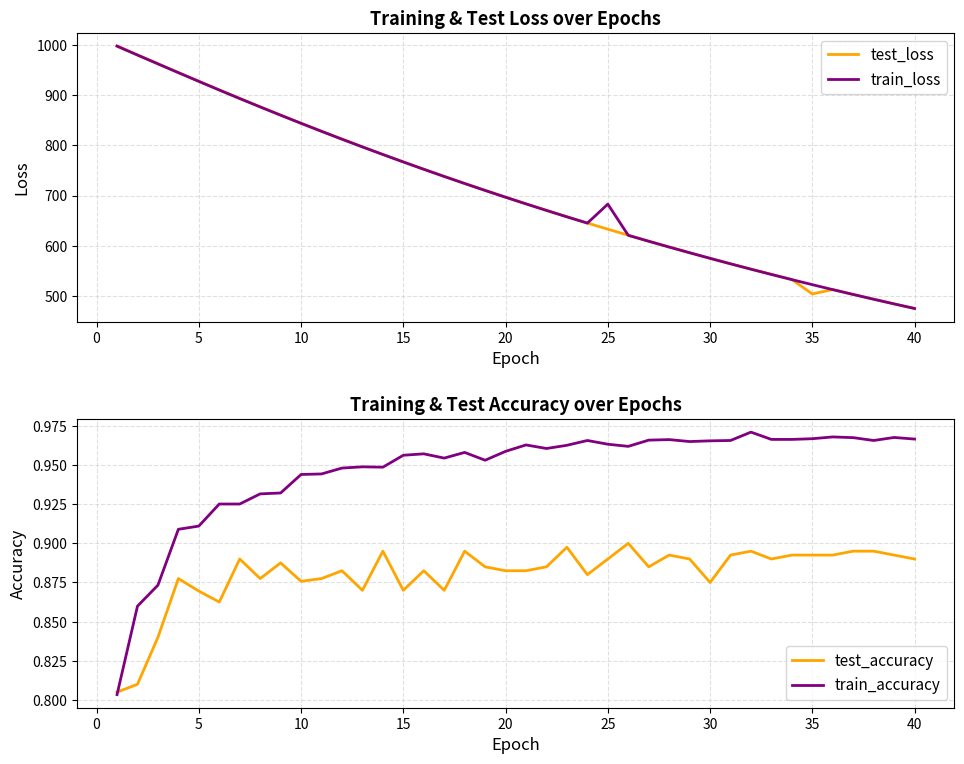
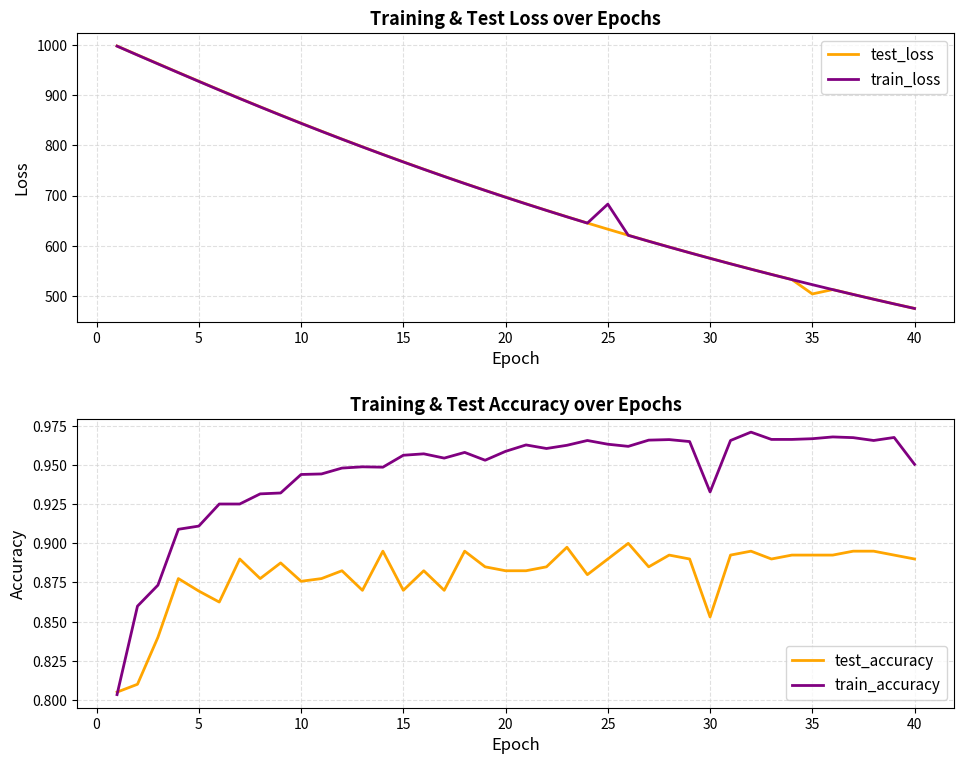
  {
    "Training & Test Loss over Epochs": {
      "test_loss": {
        "25": 630,
        "35": 500
      },
      "train_loss": {
        "25": 680,
        "35": 520
      }
    },
    "Training & Test Accuracy over Epochs": {
      "test_accuracy": {
        "5": 0.870,
        "10": 0.876,
        "15": 0.870,
        "20": 0.882,
        "25": 0.890,
-       "30": 0.875,
+       "30": 0.853,
        "35": 0.893,
        "40": 0.890
      },
      "train_accuracy": {
        "5": 0.911,
        "10": 0.944,
        "15": 0.956,
        "20": 0.959,
        "25": 0.963,
-       "30": 0.965,
+       "30": 0.933,
        "35": 0.967,
-       "40": 0.967
+       "40": 0.950
      }
    }
  }
